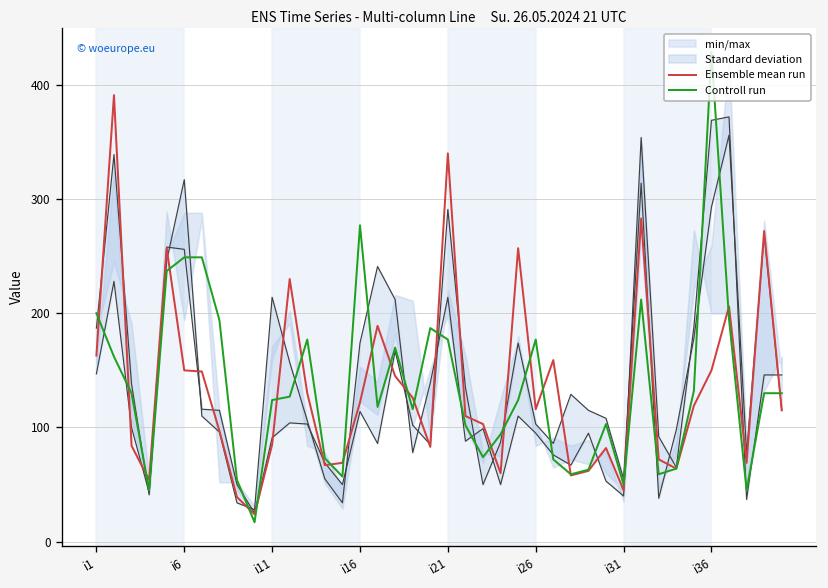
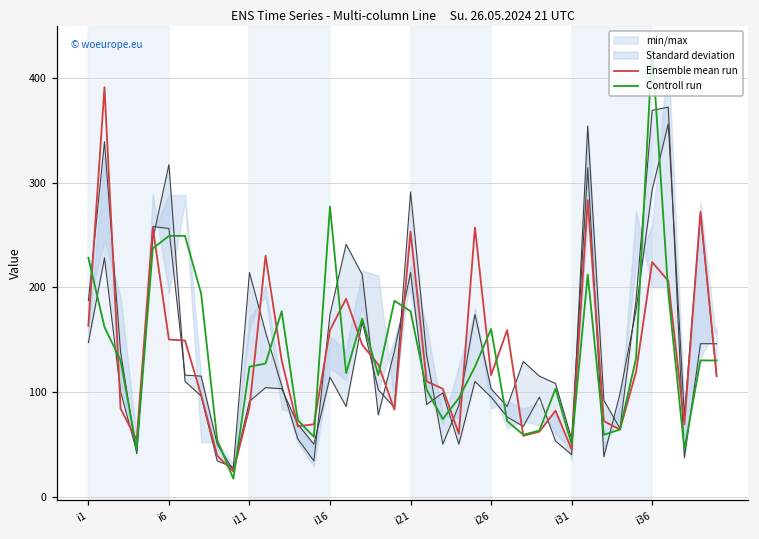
  {
    "Ensemble mean run": {
      "i1": 160,
      "i6": 150,
      "i11": 90,
-     "i16": 120,
-     "i21": 340,
+     "i16": 160,
+     "i21": 250,
      "i26": 120,
-     "i36": 150
+     "i36": 220
    },
    "Controll run": {
-     "i1": 200,
+     "i1": 230,
      "i6": 250,
      "i11": 120,
      "i16": 280,
      "i21": 180,
-     "i26": 180,
+     "i26": 160,
      "i31": 50
    }
  }
